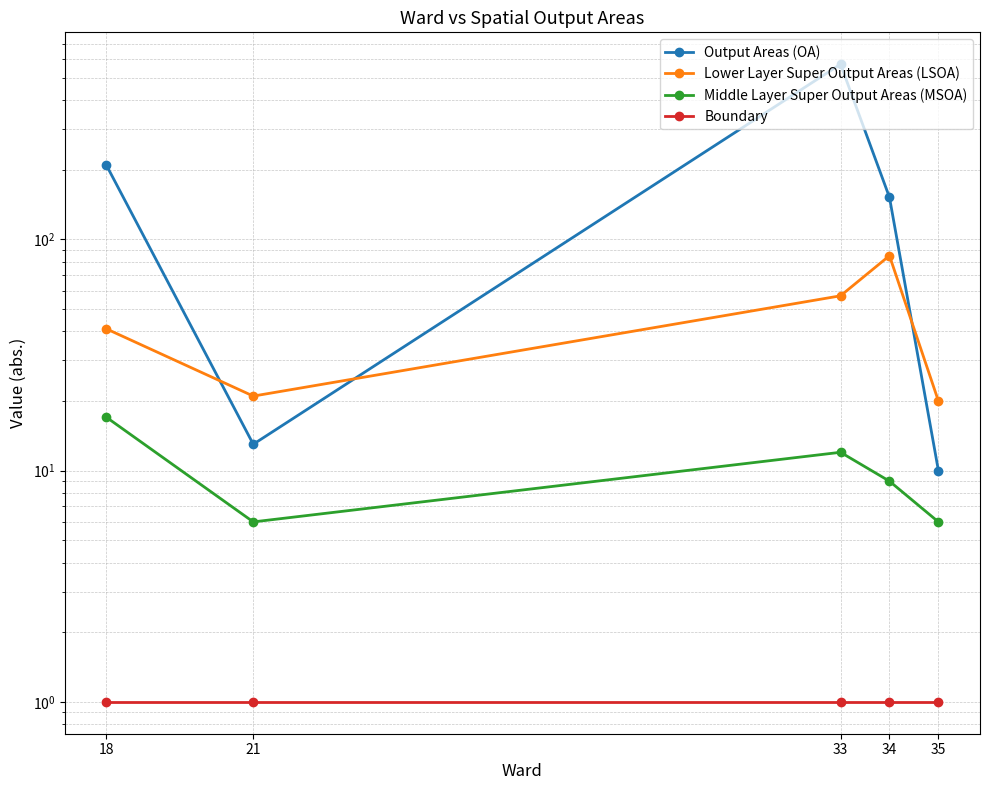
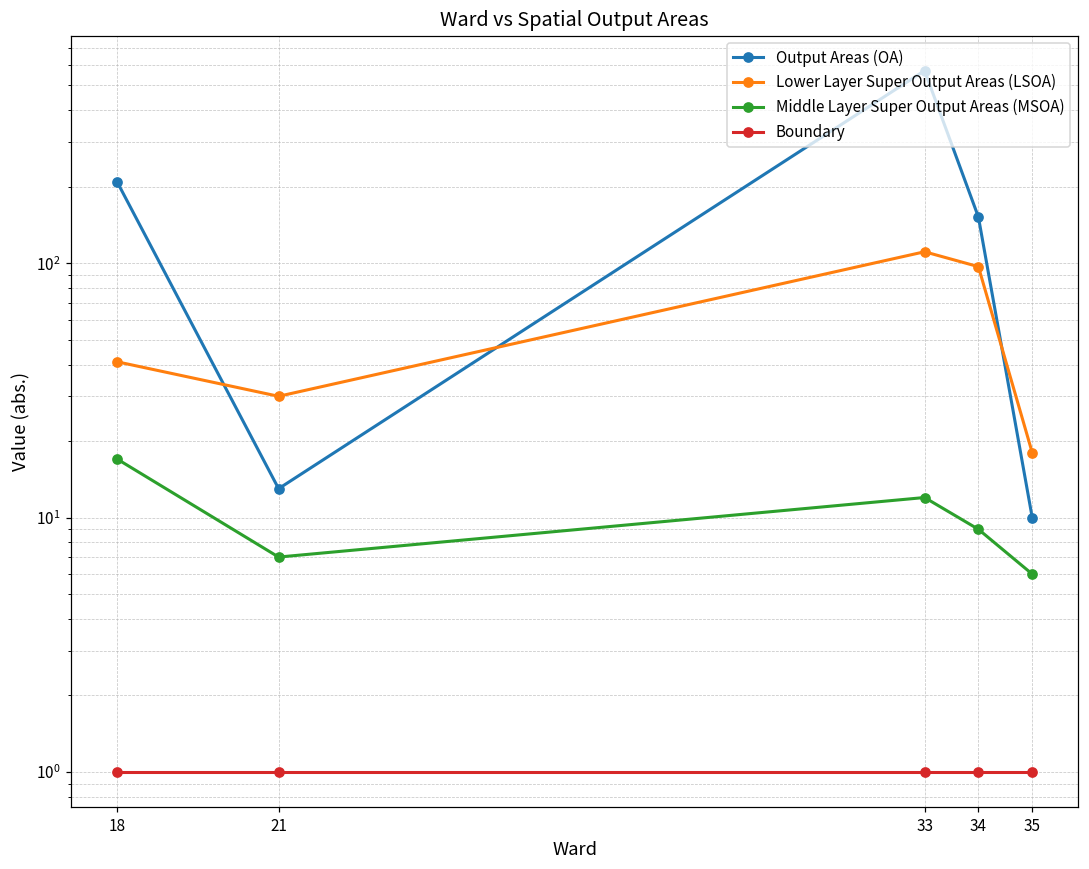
  {
    "Output Areas (OA)": {
      "18": 210,
      "21": 13,
      "34": 150,
      "35": 10
    },
    "Lower Layer Super Output Areas (LSOA)": {
      "18": 41,
-     "21": 21,
-     "33": 57,
-     "34": 85,
-     "35": 20
+     "21": 30,
+     "33": 110,
+     "34": 97,
+     "35": 18
    },
    "Middle Layer Super Output Areas (MSOA)": {
      "18": 17,
-     "21": 6,
+     "21": 7,
      "33": 12,
      "34": 9,
      "35": 6
    },
    "Boundary": {
      "18": 1,
      "21": 1,
      "33": 1,
      "34": 1,
      "35": 1
    }
  }
